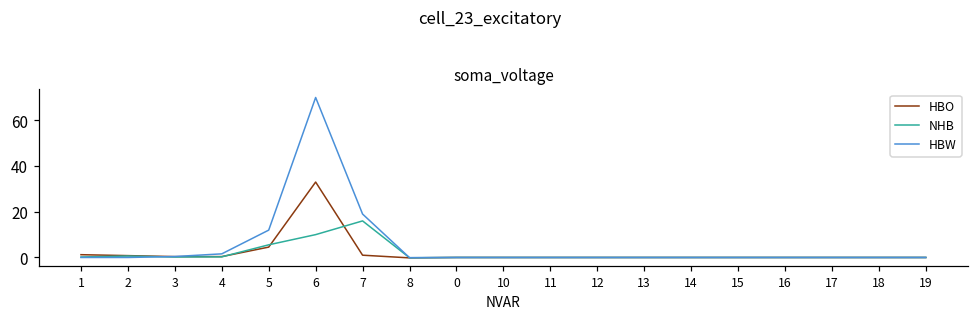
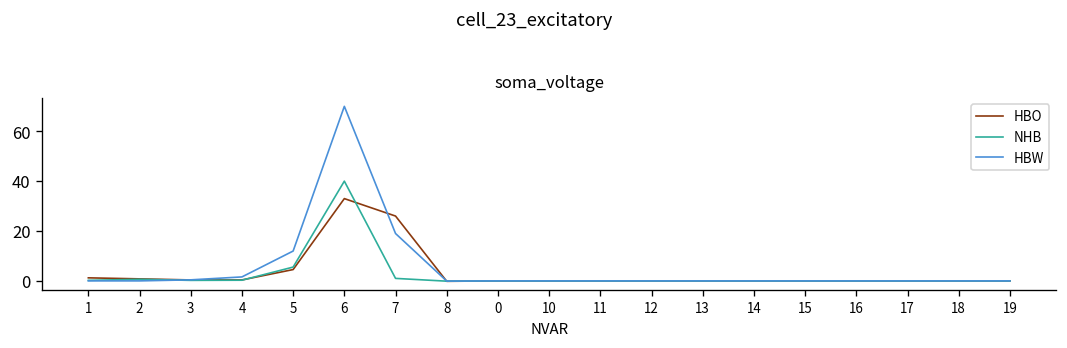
  {
    "HBO": {
      "6": 33,
-     "7": 1
+     "7": 26
    },
    "NHB": {
-     "6": 10,
-     "7": 16
+     "6": 40,
+     "7": 1
    },
    "HBW": {
      "5": 12,
      "6": 70,
      "7": 19
    }
  }
